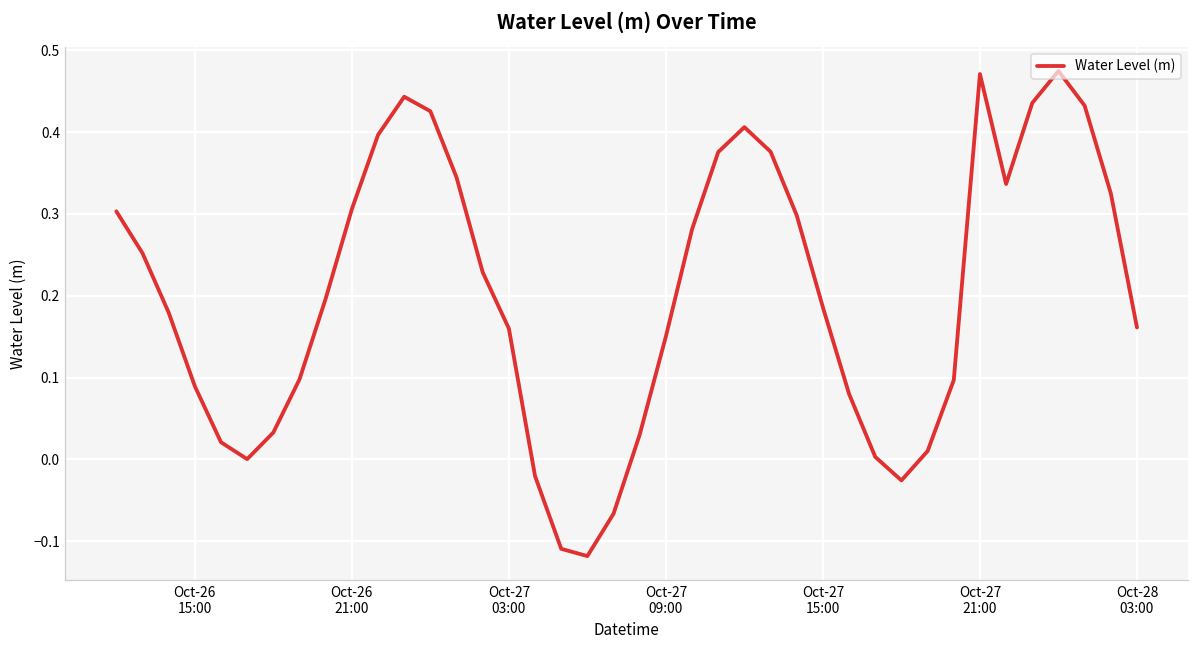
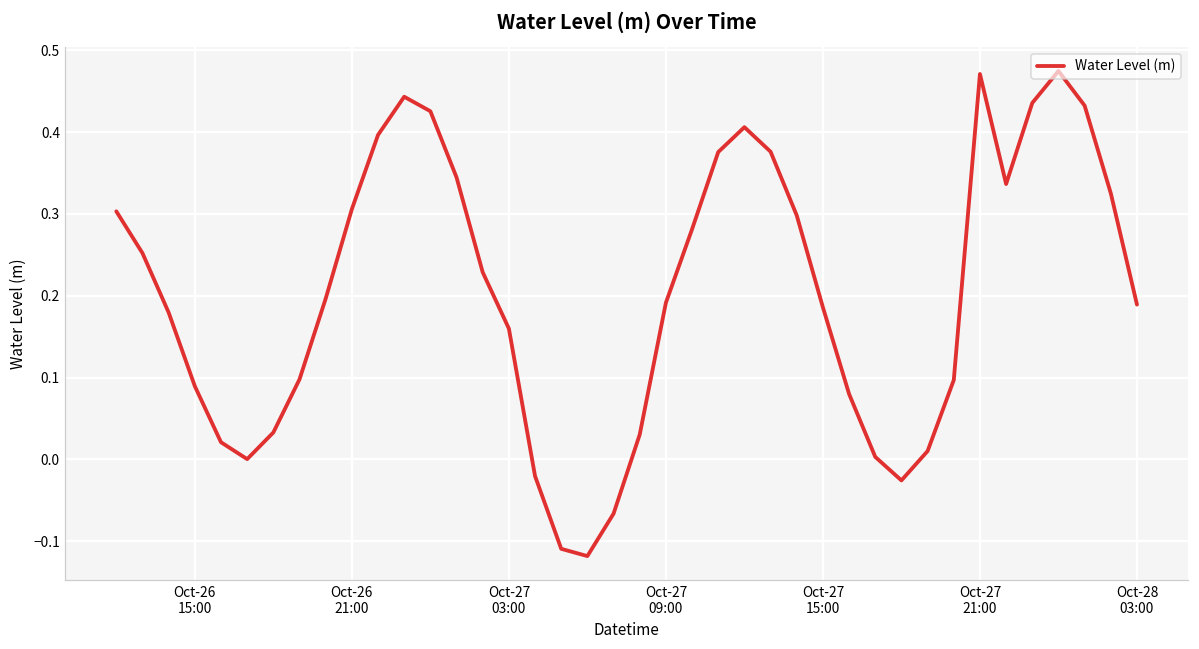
  {
    "Oct-26 15:00": 0.09,
    "Oct-26 21:00": 0.31,
    "Oct-27 03:00": 0.16,
-   "Oct-27 09:00": 0.15,
+   "Oct-27 09:00": 0.19,
    "Oct-27 15:00": 0.19,
    "Oct-27 21:00": 0.47,
-   "Oct-28 03:00": 0.16
+   "Oct-28 03:00": 0.19
  }
